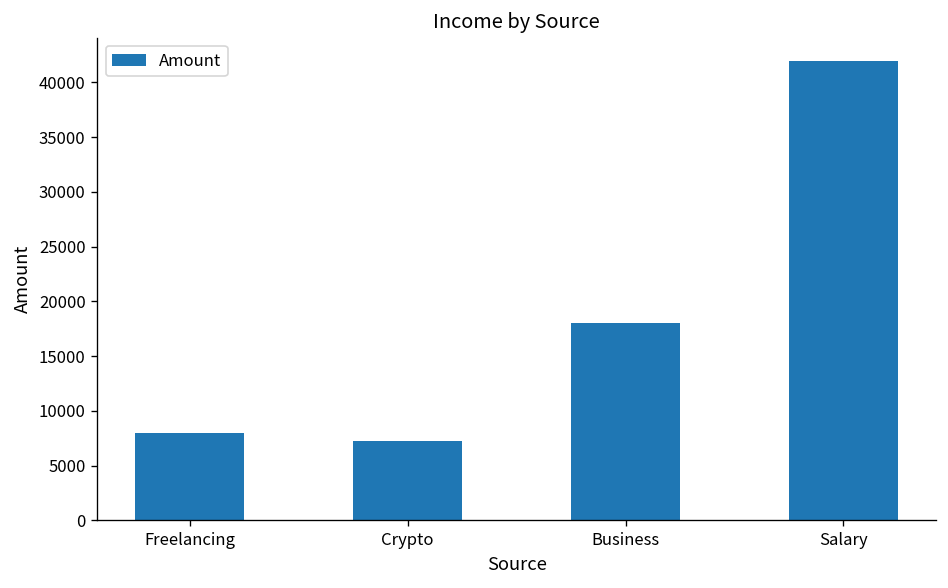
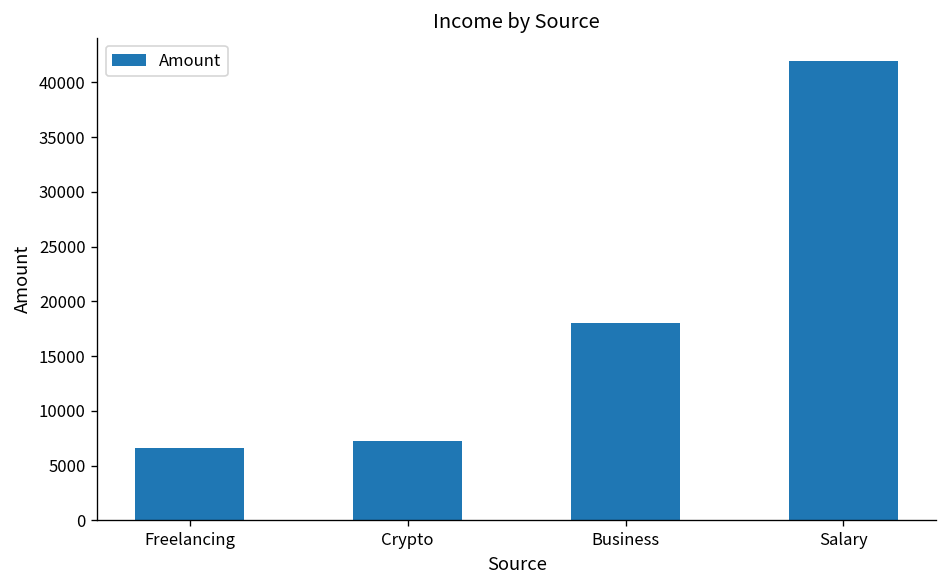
  {
-   "Freelancing": 8000,
+   "Freelancing": 7000,
    "Crypto": 7000,
    "Business": 18000,
    "Salary": 42000
  }
